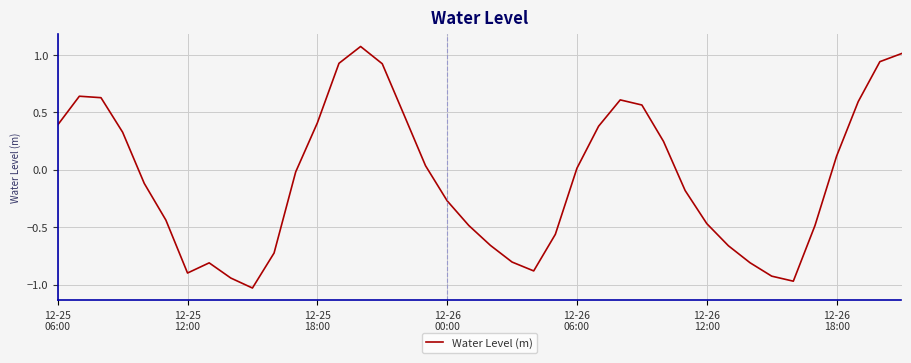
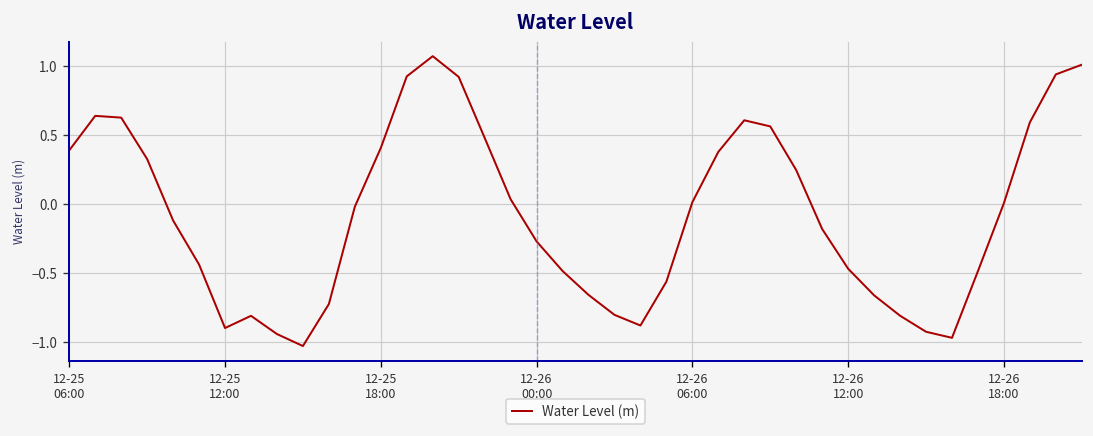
  {
    "12-25 06:00": 0.39,
    "12-25 12:00": -0.90,
    "12-25 18:00": 0.41,
    "12-26 00:00": -0.27,
    "12-26 06:00": 0.01,
    "12-26 12:00": -0.47,
-   "12-26 18:00": 0.12
+   "12-26 18:00": 0.01
  }
